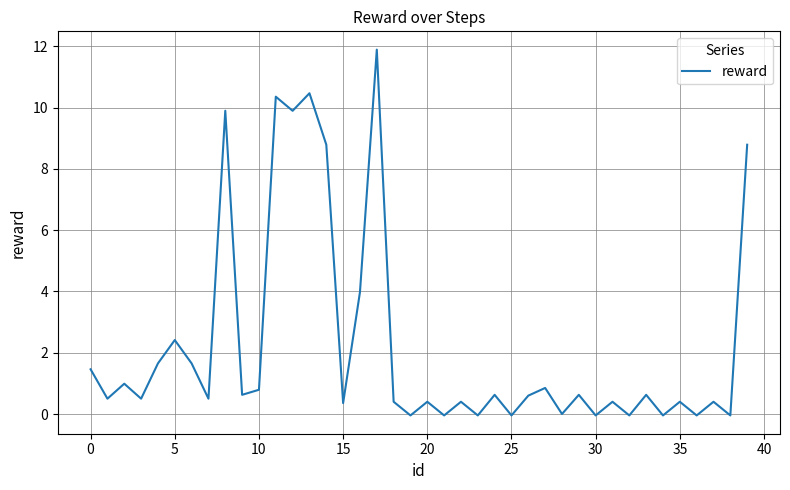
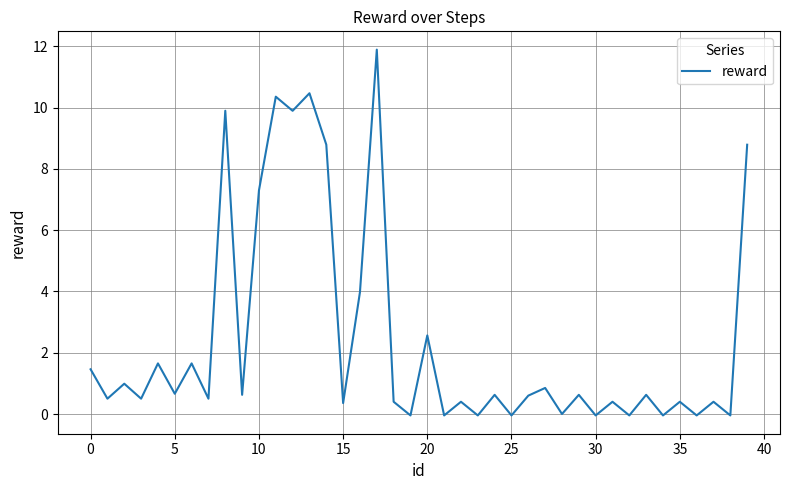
  {
    "0": 1.5,
-   "5": 2.4,
-   "10": 0.8,
+   "5": 0.7,
+   "10": 7.3,
    "15": 0.4,
-   "20": 0.4,
+   "20": 2.6,
    "25": 0.0,
    "30": 0.0,
    "35": 0.4
  }
